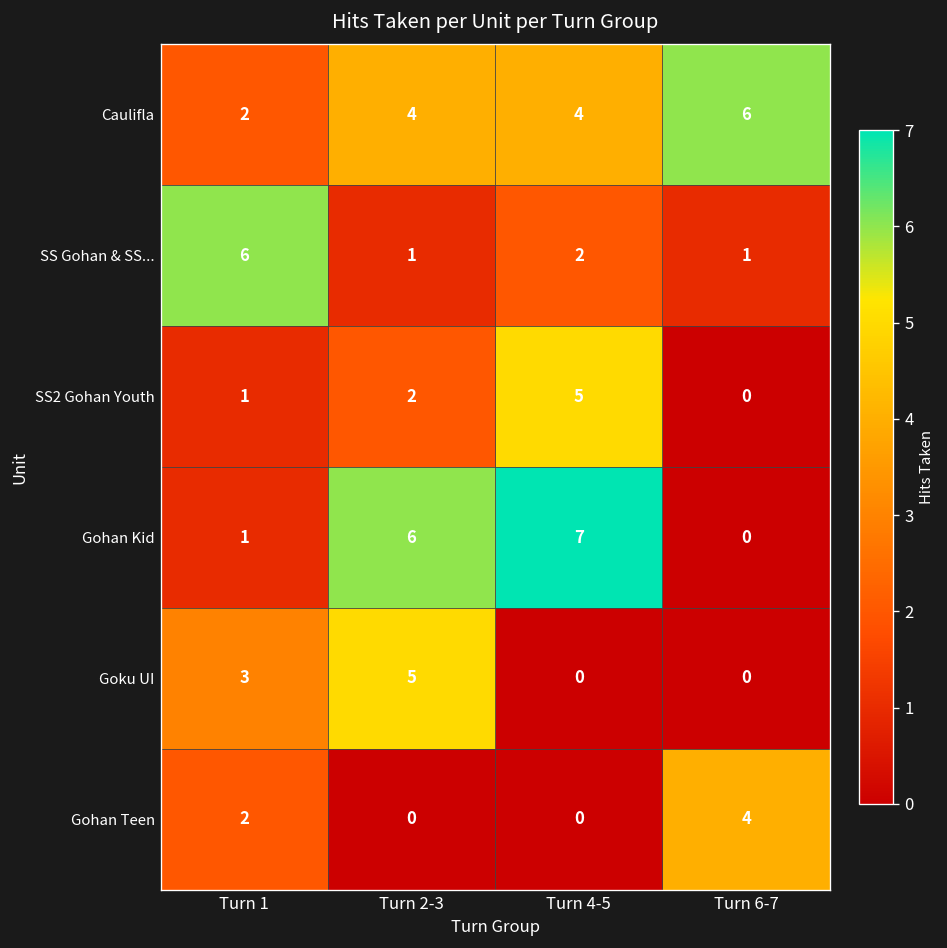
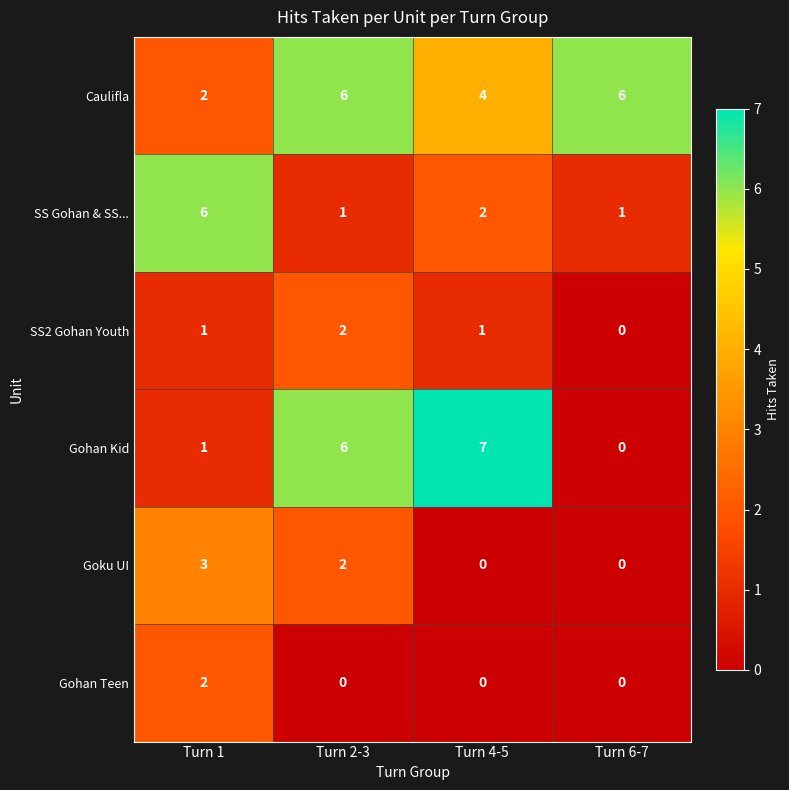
  {
    "Caulifla": {
      "Turn 1": 2,
-     "Turn 2-3": 4,
+     "Turn 2-3": 6,
      "Turn 4-5": 4,
      "Turn 6-7": 6
    },
    "SS Gohan & SS...": {
      "Turn 1": 6,
      "Turn 2-3": 1,
      "Turn 4-5": 2,
      "Turn 6-7": 1
    },
    "SS2 Gohan Youth": {
      "Turn 1": 1,
      "Turn 2-3": 2,
-     "Turn 4-5": 5,
+     "Turn 4-5": 1,
      "Turn 6-7": 0
    },
    "Gohan Kid": {
      "Turn 1": 1,
      "Turn 2-3": 6,
      "Turn 4-5": 7,
      "Turn 6-7": 0
    },
    "Goku UI": {
      "Turn 1": 3,
-     "Turn 2-3": 5,
+     "Turn 2-3": 2,
      "Turn 4-5": 0,
      "Turn 6-7": 0
    },
    "Gohan Teen": {
      "Turn 1": 2,
      "Turn 2-3": 0,
      "Turn 4-5": 0,
-     "Turn 6-7": 4
+     "Turn 6-7": 0
    }
  }
